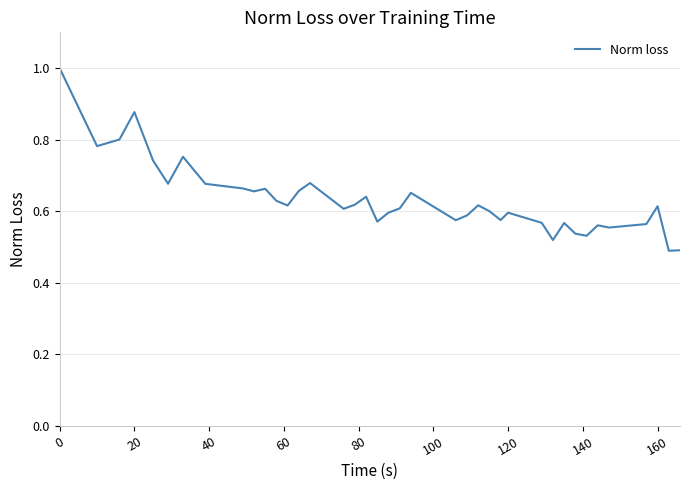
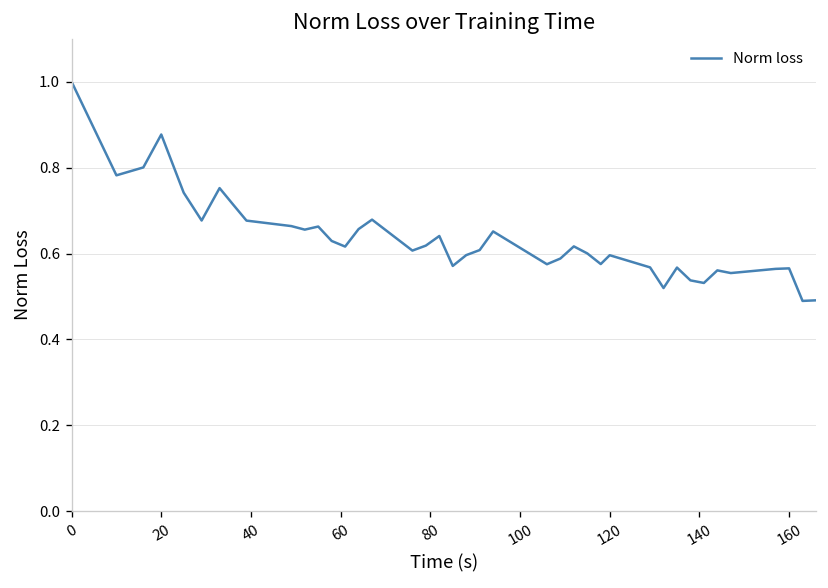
  {
    "0": 1.00,
    "20": 0.88,
    "120": 0.60,
-   "160": 0.61
+   "160": 0.57
  }
